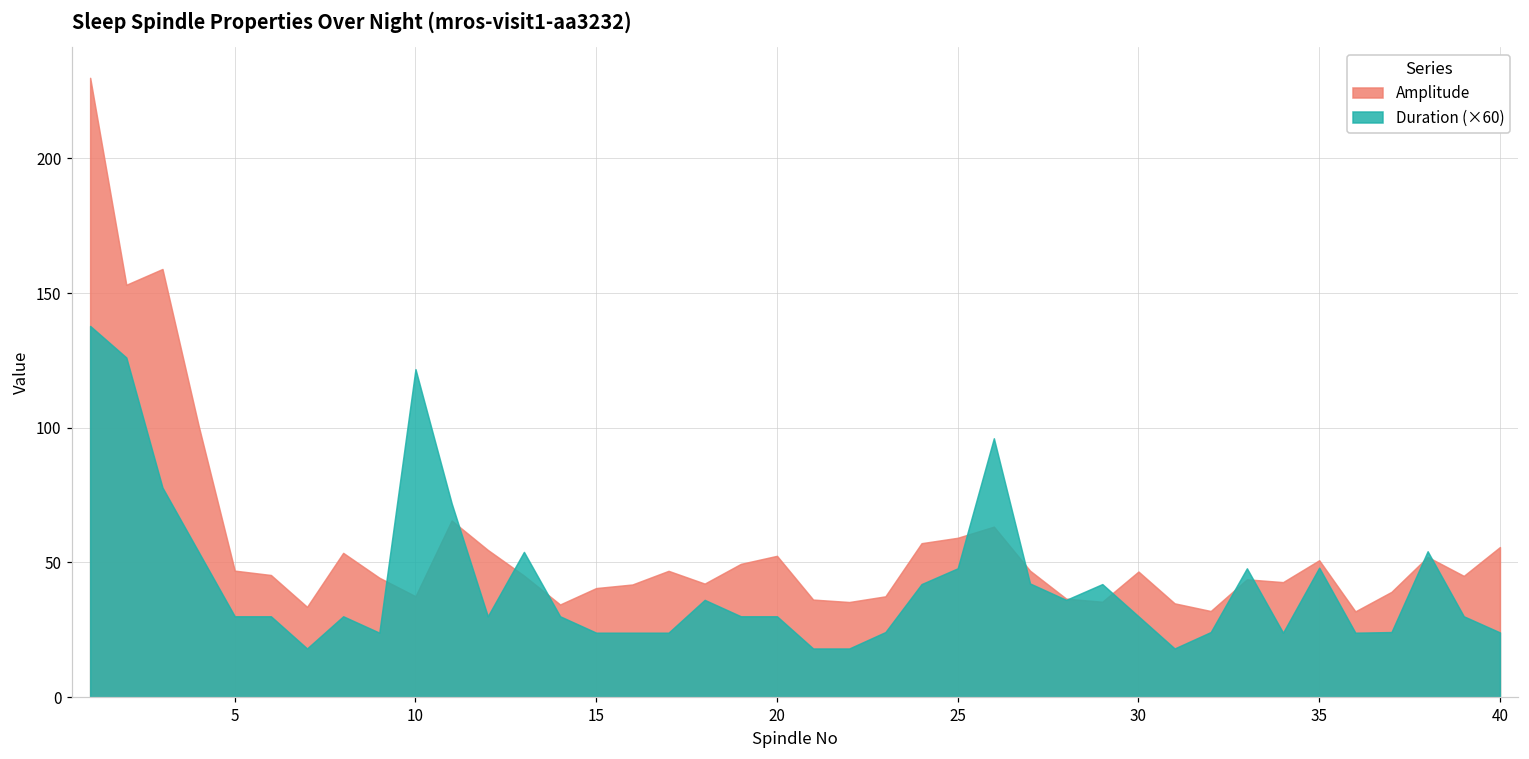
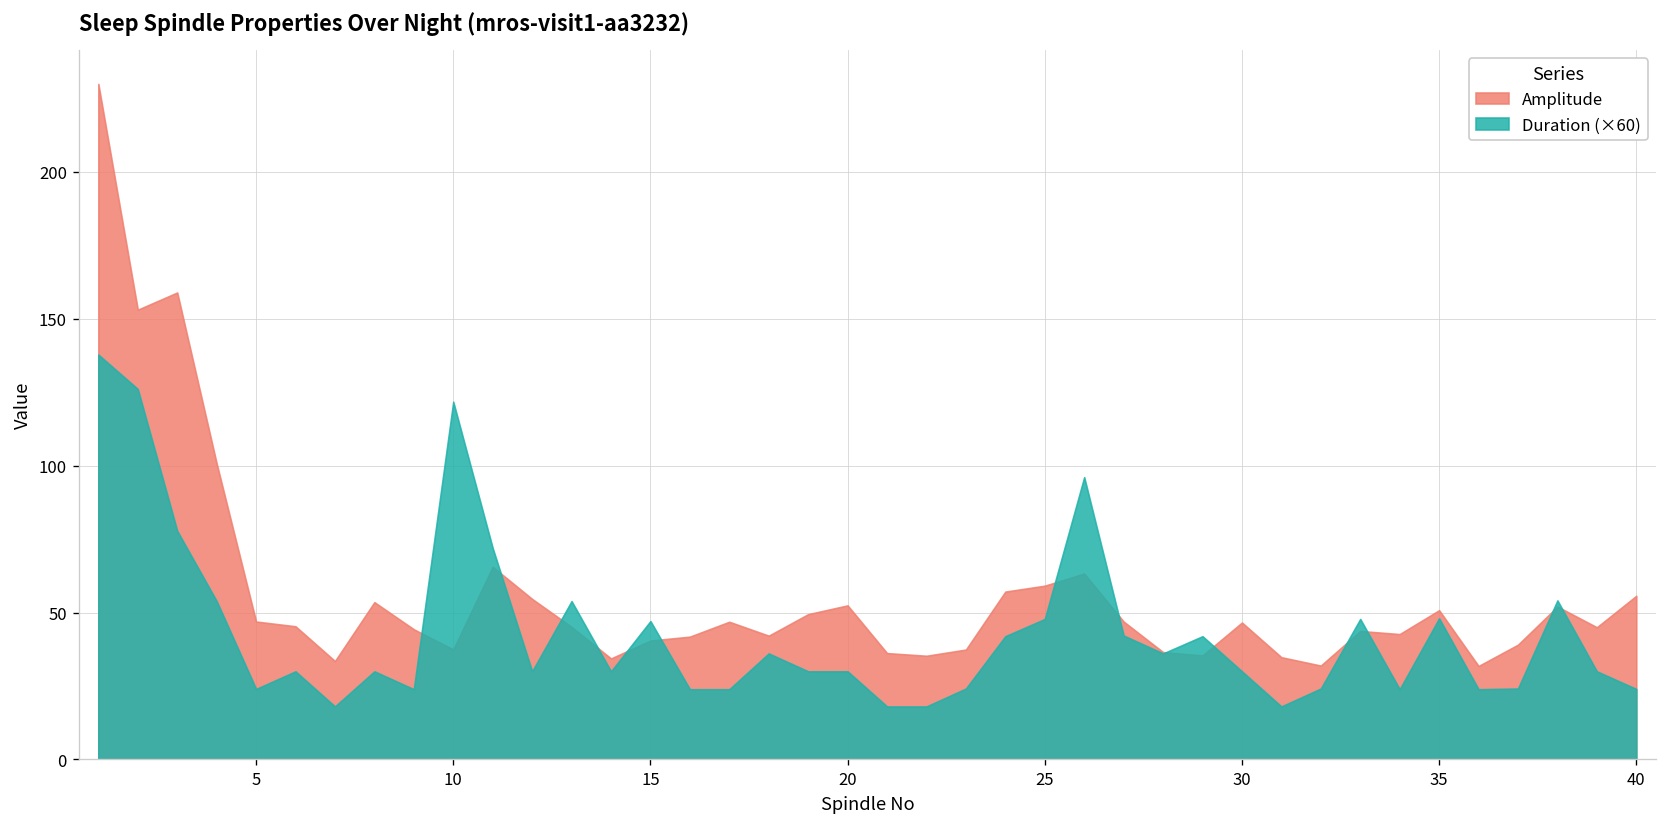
  {
    "Amplitude": {
      "5": 47,
      "10": 37,
      "15": 40,
      "20": 52,
      "25": 59,
      "30": 47,
      "35": 51,
      "40": 56
    },
    "Duration (×60)": {
-     "5": 30,
+     "5": 24,
      "10": 122,
-     "15": 24,
+     "15": 47,
      "20": 30,
      "25": 48,
      "30": 30,
      "35": 48,
      "40": 24
    }
  }
